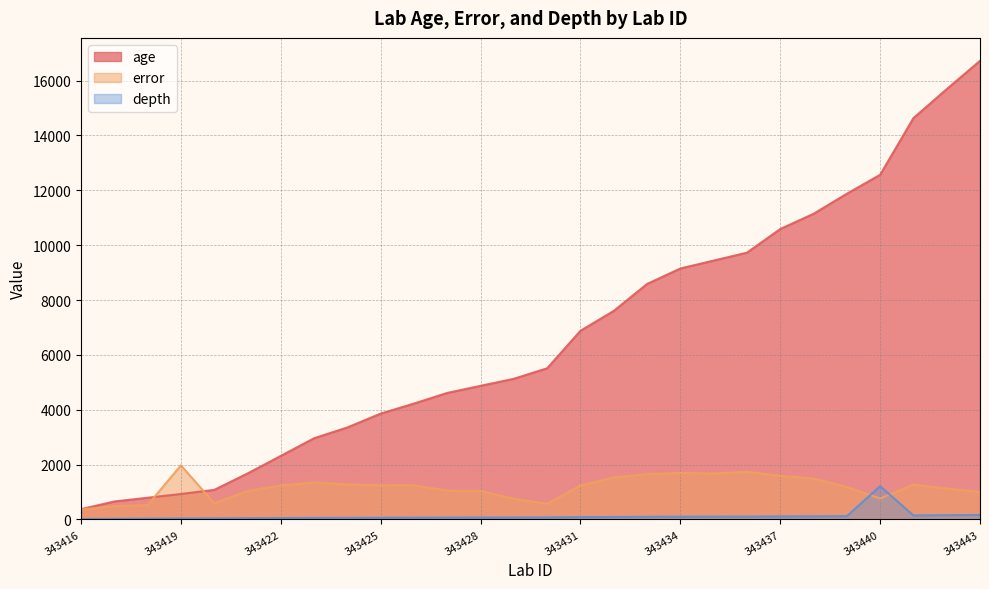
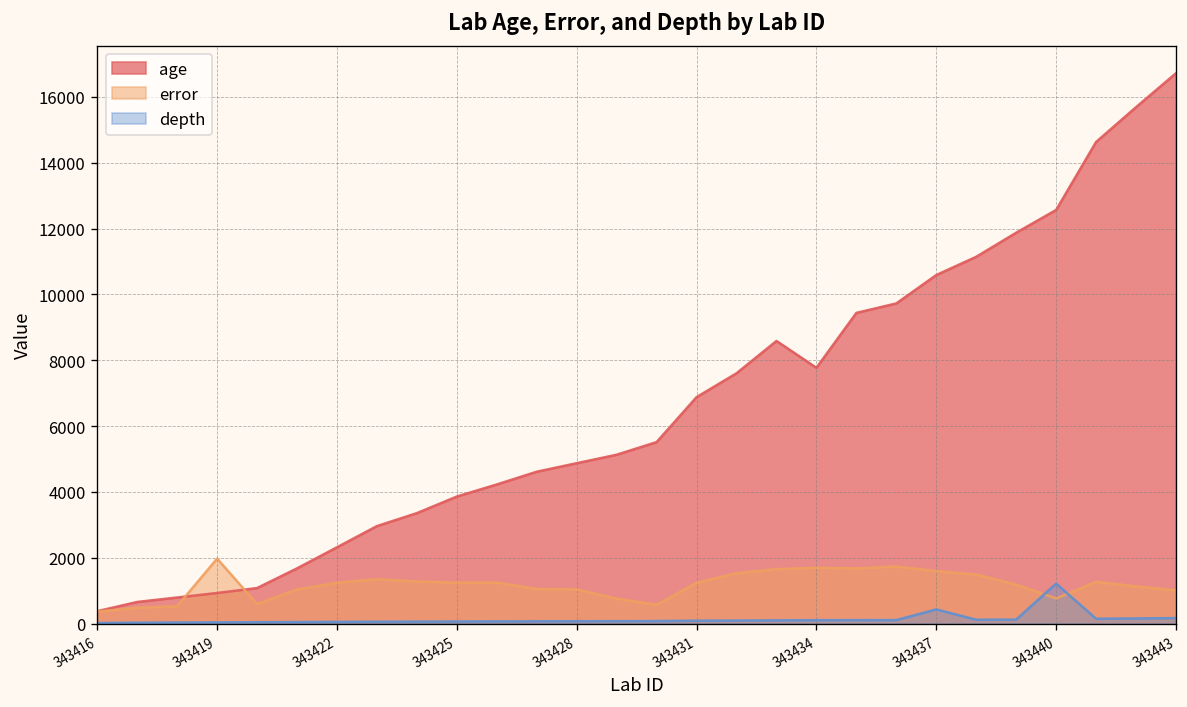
  {
    "age": {
      "343419": 900,
      "343422": 2300,
      "343425": 3900,
      "343428": 4900,
      "343431": 6900,
-     "343434": 9200,
+     "343434": 7800,
      "343437": 10600,
      "343440": 12600,
      "343443": 16700
    },
    "error": {
      "343419": 2000,
      "343422": 1200,
      "343425": 1200,
      "343428": 1000,
      "343431": 1200,
      "343434": 1700,
      "343437": 1600,
      "343440": 800,
      "343443": 1000
    },
    "depth": {
      "343416": 0,
      "343419": 0,
      "343422": 100,
      "343425": 100,
      "343428": 100,
      "343431": 100,
      "343434": 100,
-     "343437": 100,
+     "343437": 400,
      "343440": 1200,
      "343443": 200
    }
  }
